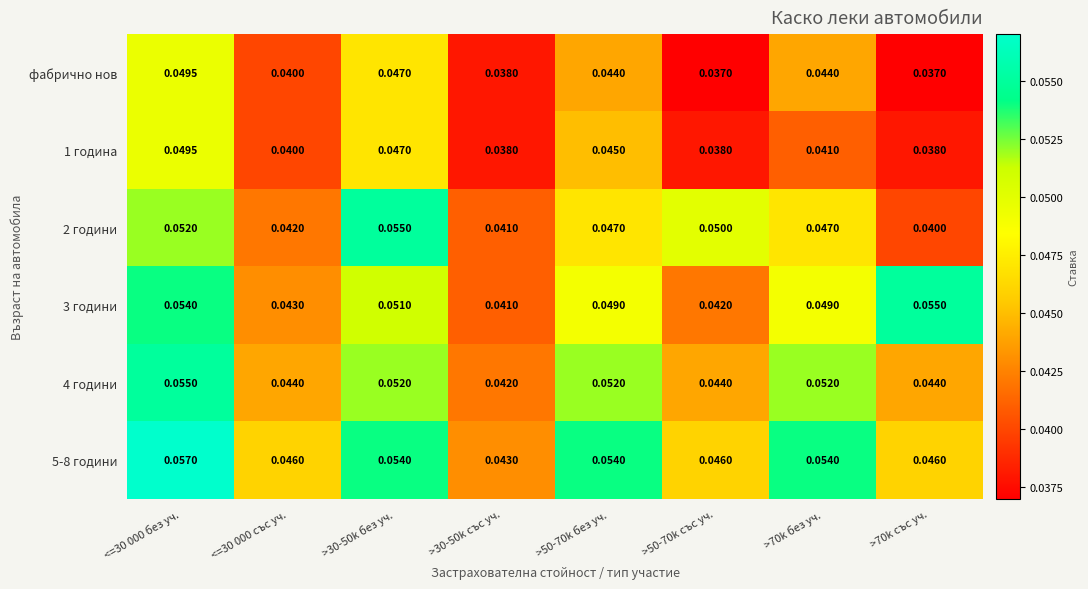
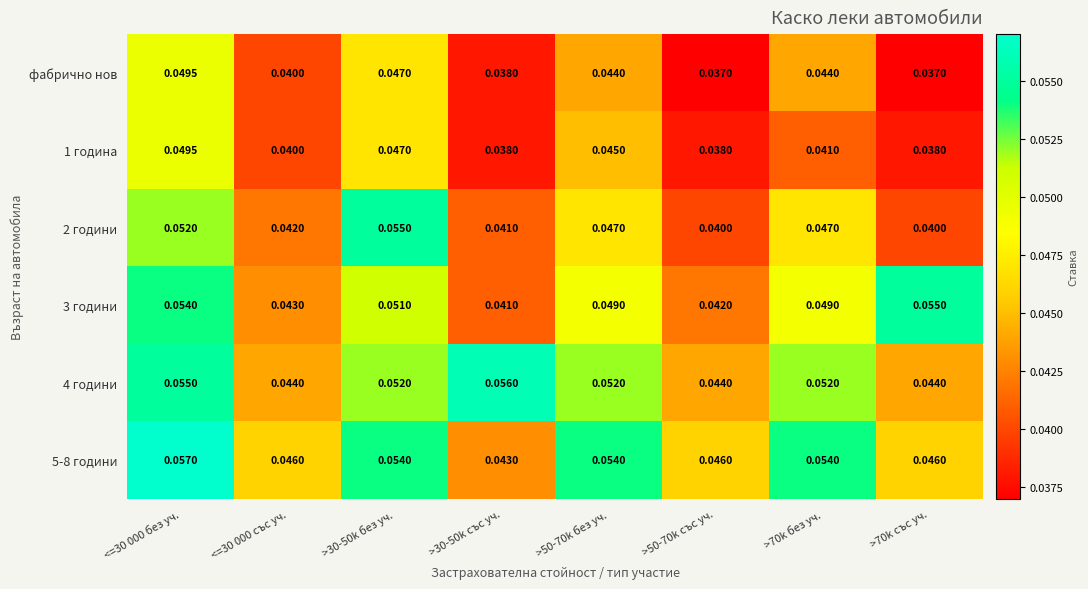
  {
    "фабрично нов": {
      "<=30 000 без уч.": 0.0495,
      "<=30 000 със уч.": 0.0400,
      ">30-50k без уч.": 0.0470,
      ">30-50k със уч.": 0.0380,
      ">50-70k без уч.": 0.0440,
      ">50-70k със уч.": 0.0370,
      ">70k без уч.": 0.0440,
      ">70k със уч.": 0.0370
    },
    "1 година": {
      "<=30 000 без уч.": 0.0495,
      "<=30 000 със уч.": 0.0400,
      ">30-50k без уч.": 0.0470,
      ">30-50k със уч.": 0.0380,
      ">50-70k без уч.": 0.0450,
      ">50-70k със уч.": 0.0380,
      ">70k без уч.": 0.0410,
      ">70k със уч.": 0.0380
    },
    "2 години": {
      "<=30 000 без уч.": 0.0520,
      "<=30 000 със уч.": 0.0420,
      ">30-50k без уч.": 0.0550,
      ">30-50k със уч.": 0.0410,
      ">50-70k без уч.": 0.0470,
-     ">50-70k със уч.": 0.0500,
+     ">50-70k със уч.": 0.0400,
      ">70k без уч.": 0.0470,
      ">70k със уч.": 0.0400
    },
    "3 години": {
      "<=30 000 без уч.": 0.0540,
      "<=30 000 със уч.": 0.0430,
      ">30-50k без уч.": 0.0510,
      ">30-50k със уч.": 0.0410,
      ">50-70k без уч.": 0.0490,
      ">50-70k със уч.": 0.0420,
      ">70k без уч.": 0.0490,
      ">70k със уч.": 0.0550
    },
    "4 години": {
      "<=30 000 без уч.": 0.0550,
      "<=30 000 със уч.": 0.0440,
      ">30-50k без уч.": 0.0520,
-     ">30-50k със уч.": 0.0420,
+     ">30-50k със уч.": 0.0560,
      ">50-70k без уч.": 0.0520,
      ">50-70k със уч.": 0.0440,
      ">70k без уч.": 0.0520,
      ">70k със уч.": 0.0440
    },
    "5-8 години": {
      "<=30 000 без уч.": 0.0570,
      "<=30 000 със уч.": 0.0460,
      ">30-50k без уч.": 0.0540,
      ">30-50k със уч.": 0.0430,
      ">50-70k без уч.": 0.0540,
      ">50-70k със уч.": 0.0460,
      ">70k без уч.": 0.0540,
      ">70k със уч.": 0.0460
    }
  }
